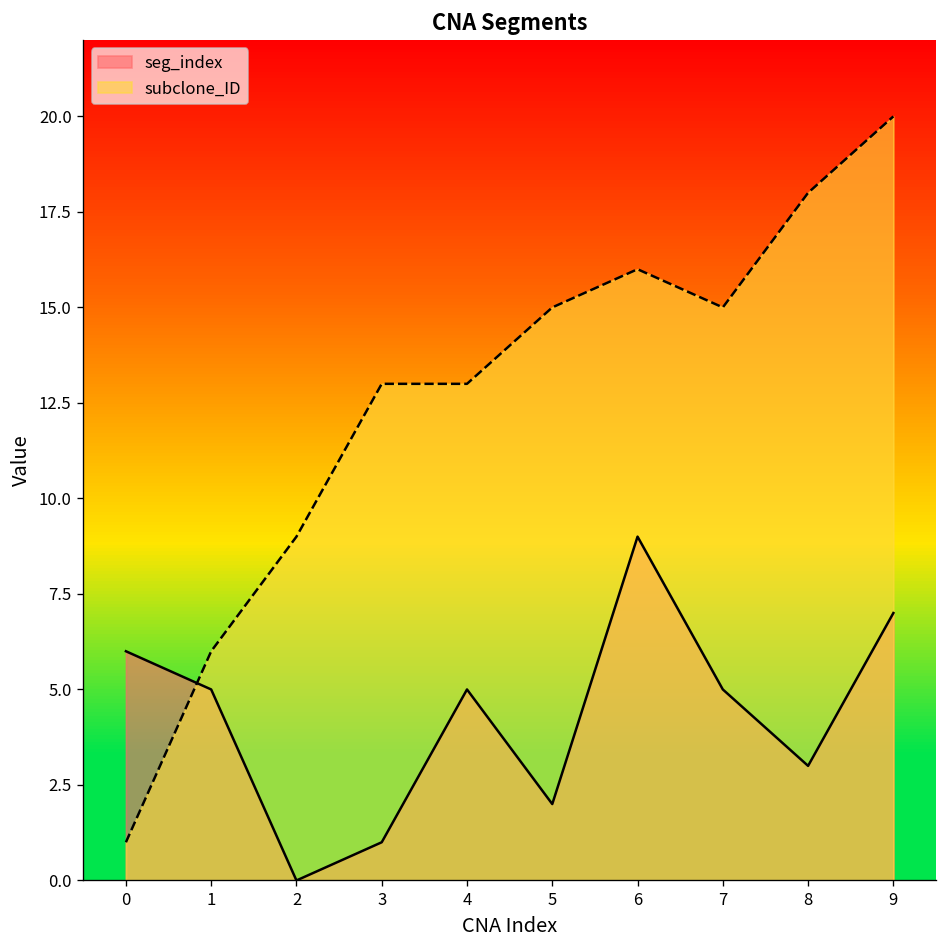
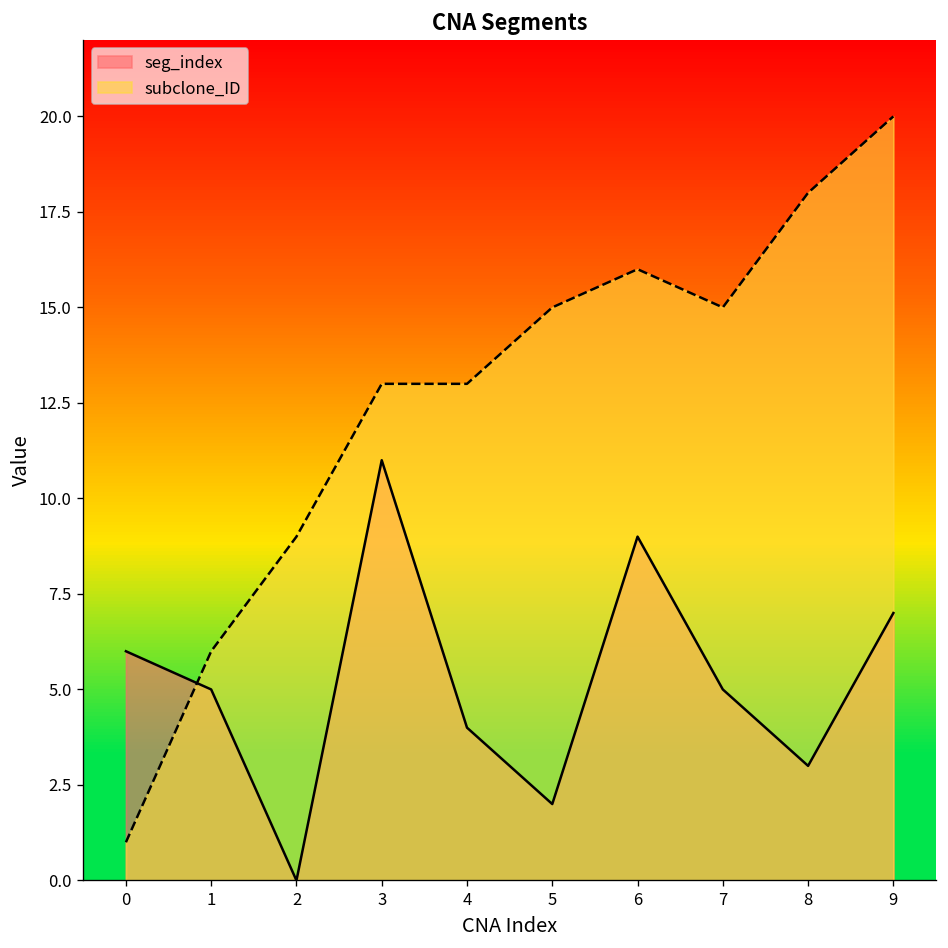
  {
    "seg_index": {
      "0": 6,
      "1": 5,
      "2": 0,
-     "3": 1,
-     "4": 5,
+     "3": 11,
+     "4": 4,
      "5": 2,
      "6": 9,
      "7": 5,
      "8": 3,
      "9": 7
    },
    "subclone_ID": {
      "0": 1,
      "1": 6,
      "2": 9,
      "3": 13,
      "4": 13,
      "5": 15,
      "6": 16,
      "7": 15,
      "8": 18,
      "9": 20
    }
  }
